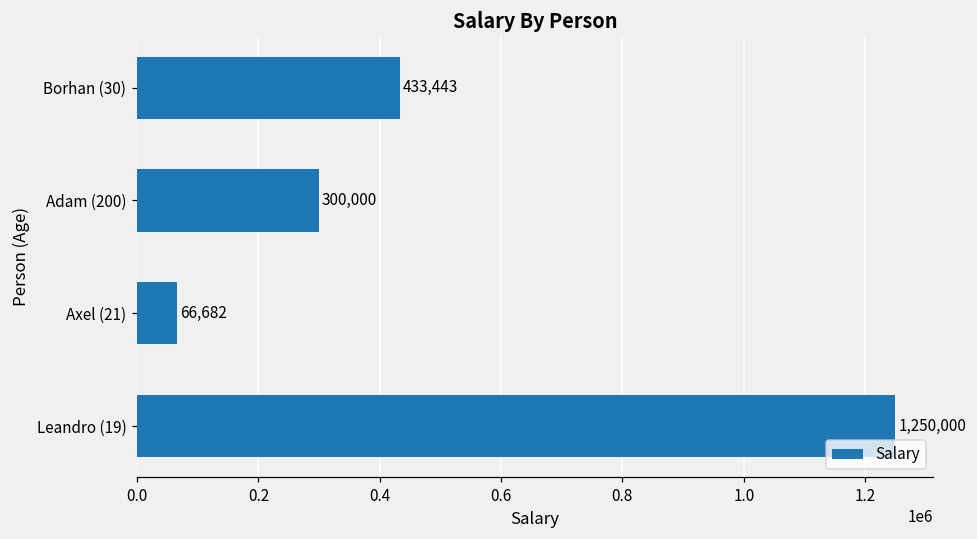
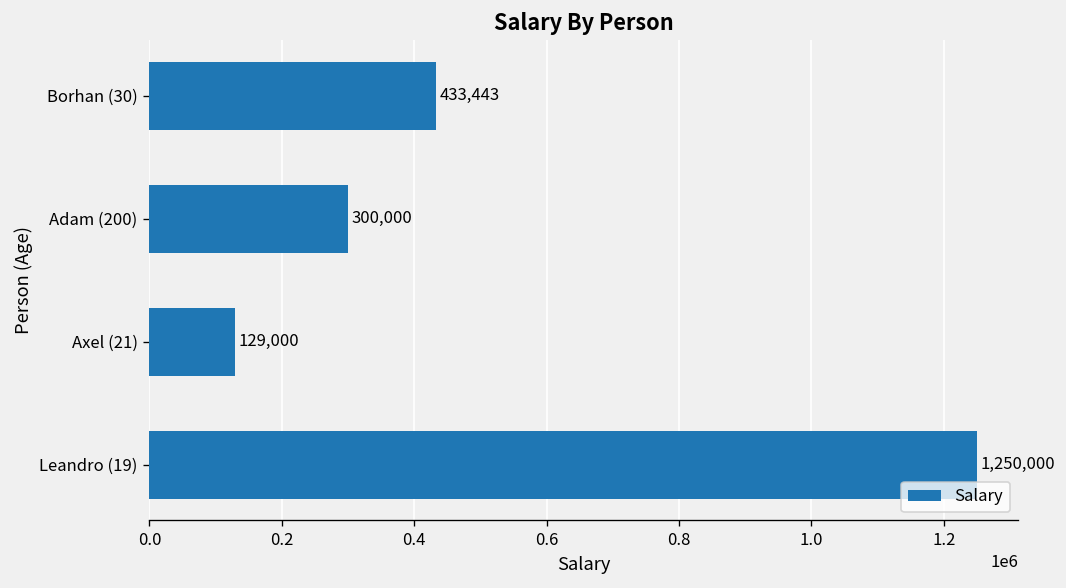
  {
    "Borhan (30)": "433,443",
    "Adam (200)": "300,000",
-   "Axel (21)": "66,682",
+   "Axel (21)": "129,000",
    "Leandro (19)": "1,250,000"
  }
